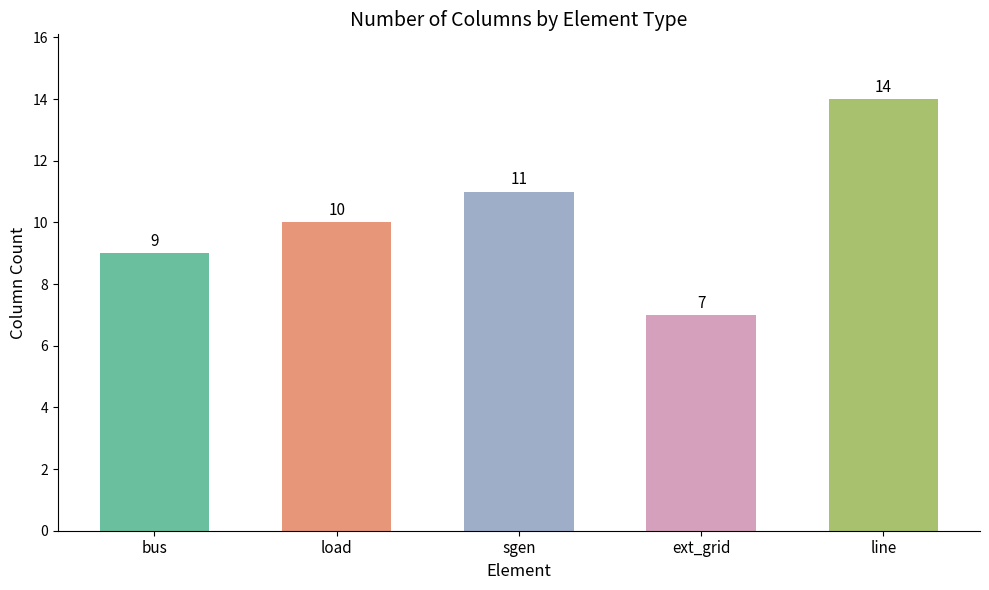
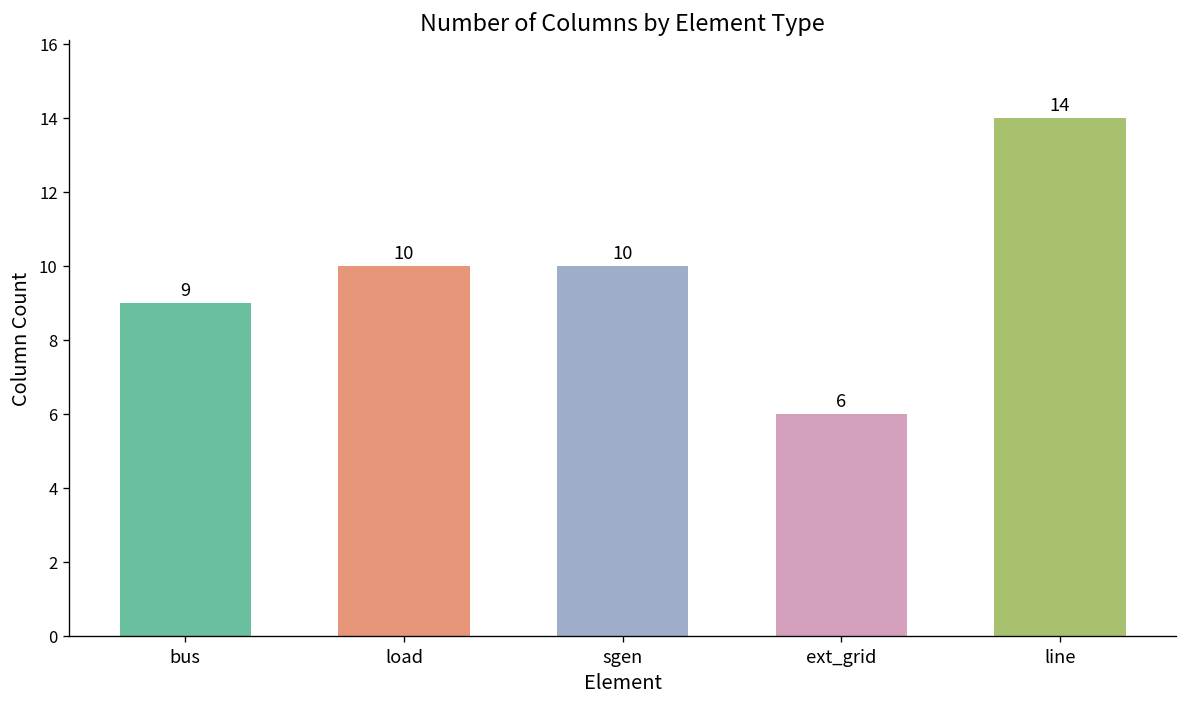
  {
    "bus": 9,
    "load": 10,
-   "sgen": 11,
-   "ext_grid": 7,
+   "sgen": 10,
+   "ext_grid": 6,
    "line": 14
  }
